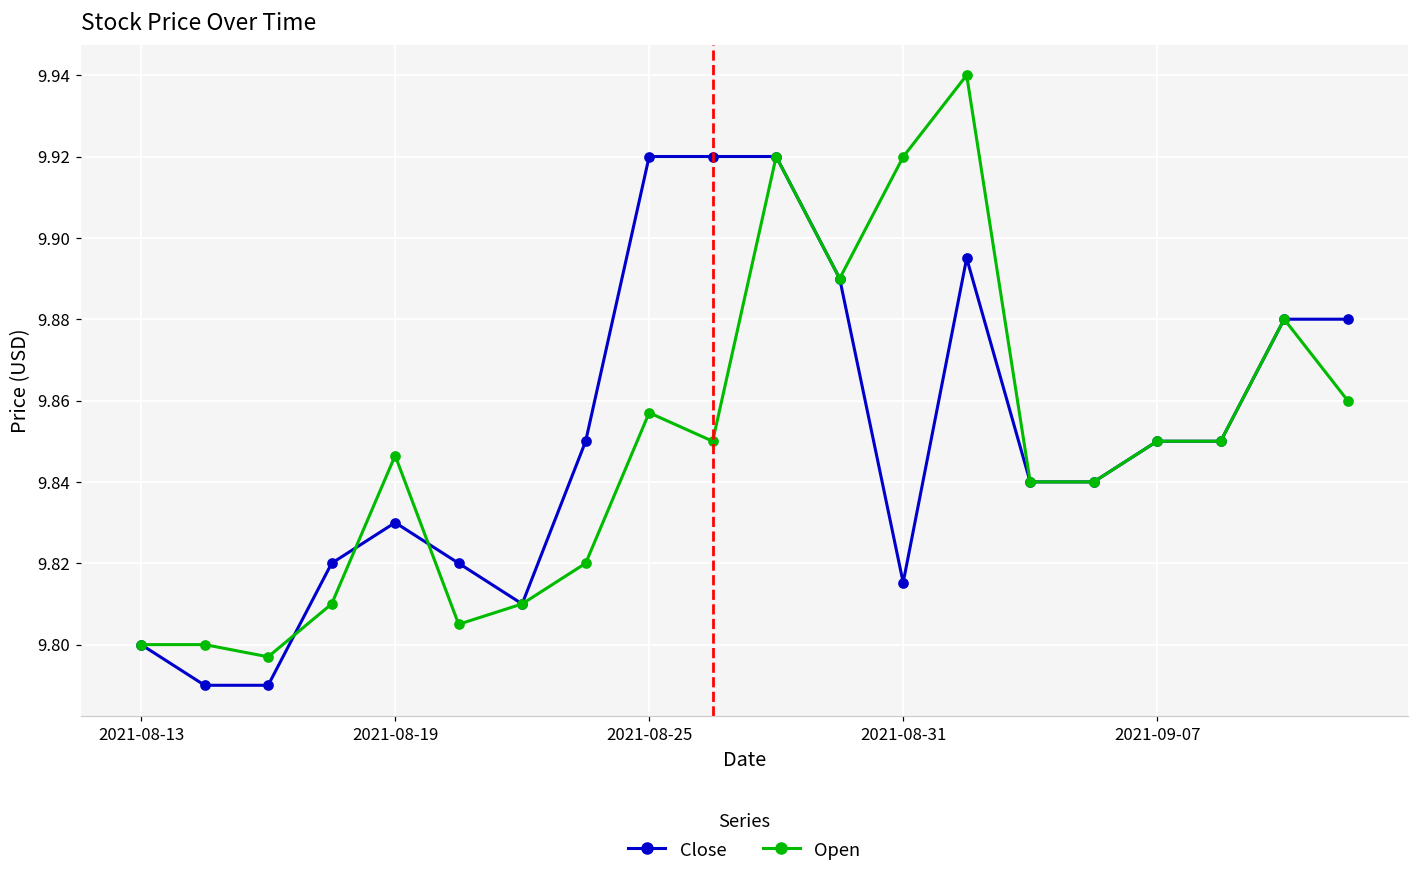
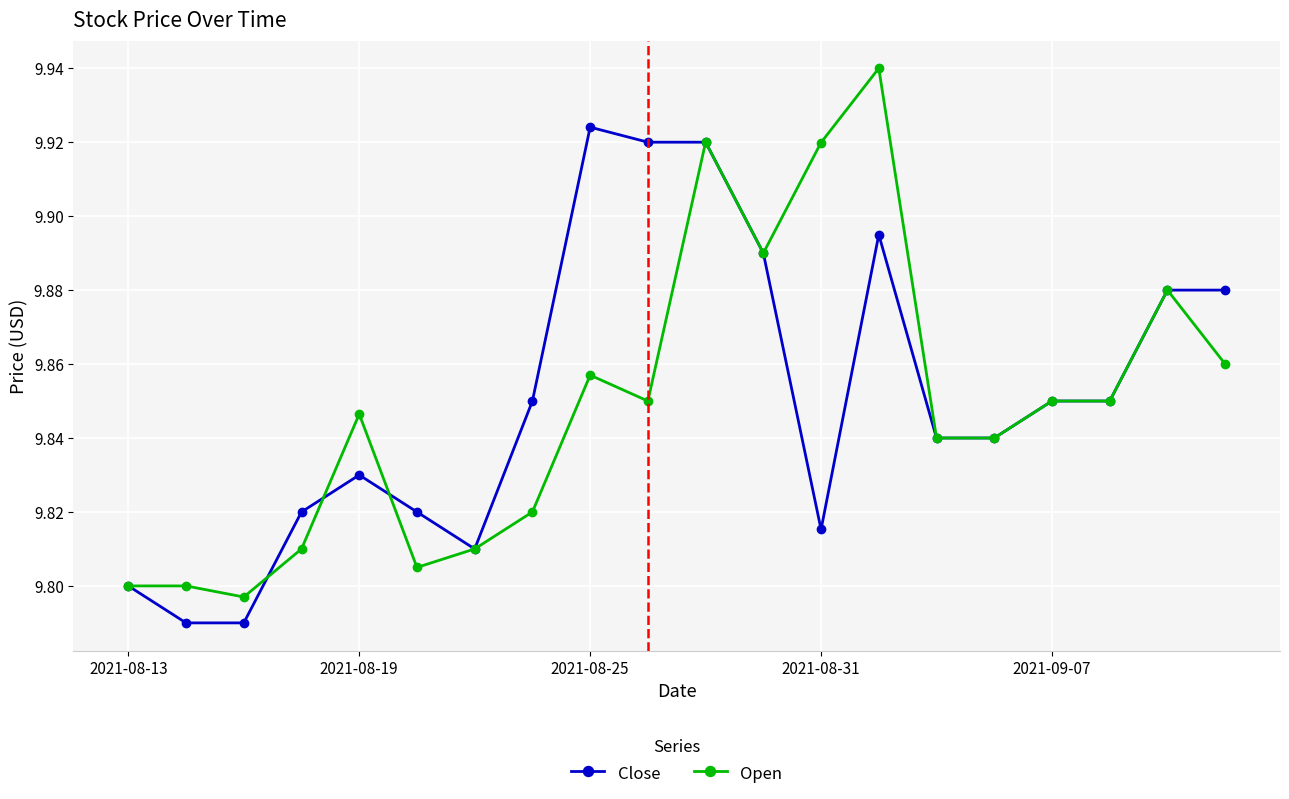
  {
    "Close": {
      "2021-08-19": 9.830,
-     "2021-08-25": 9.920,
+     "2021-08-25": 9.924,
      "2021-08-31": 9.815
    },
    "Open": {
      "2021-08-19": 9.846,
      "2021-08-25": 9.857,
      "2021-08-31": 9.920
    }
  }
